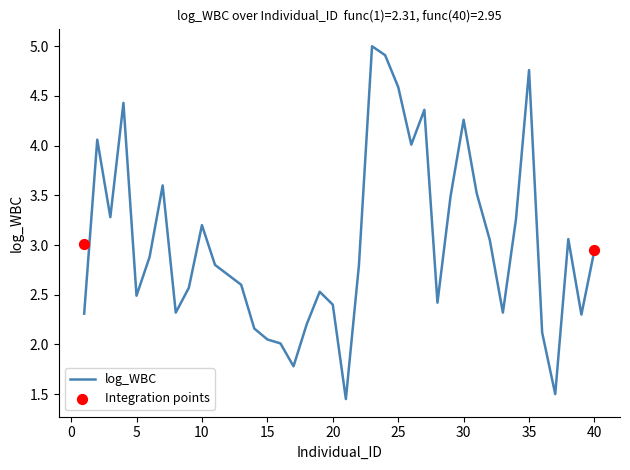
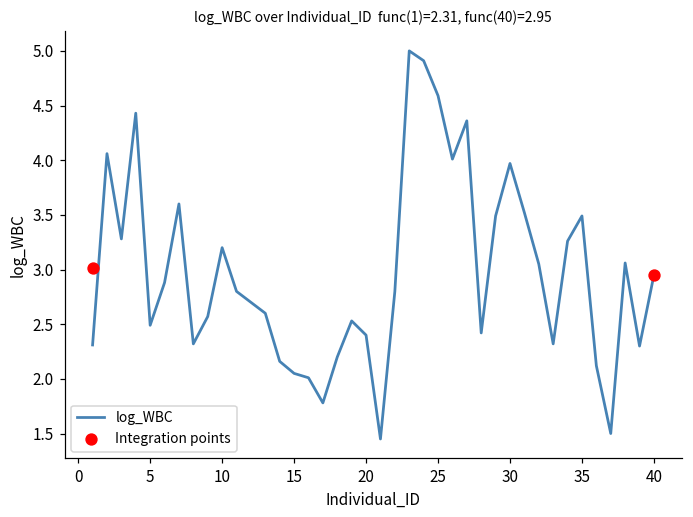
  {
    "log_WBC": {
      "5": 2.5,
      "10": 3.2,
      "15": 2.1,
      "20": 2.4,
      "25": 4.6,
-     "30": 4.3,
-     "35": 4.8
+     "30": 4.0,
+     "35": 3.5
    }
  }
